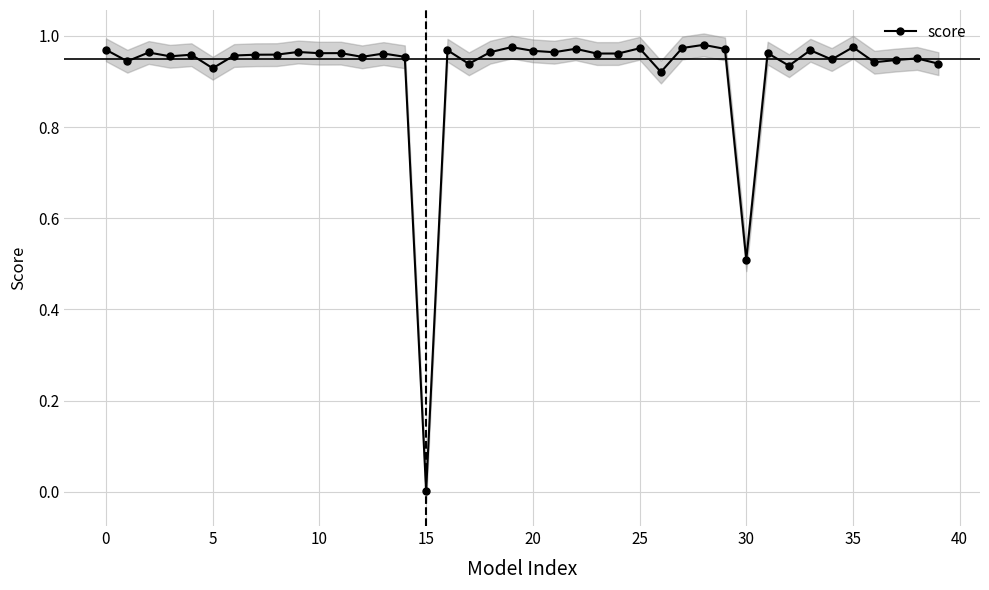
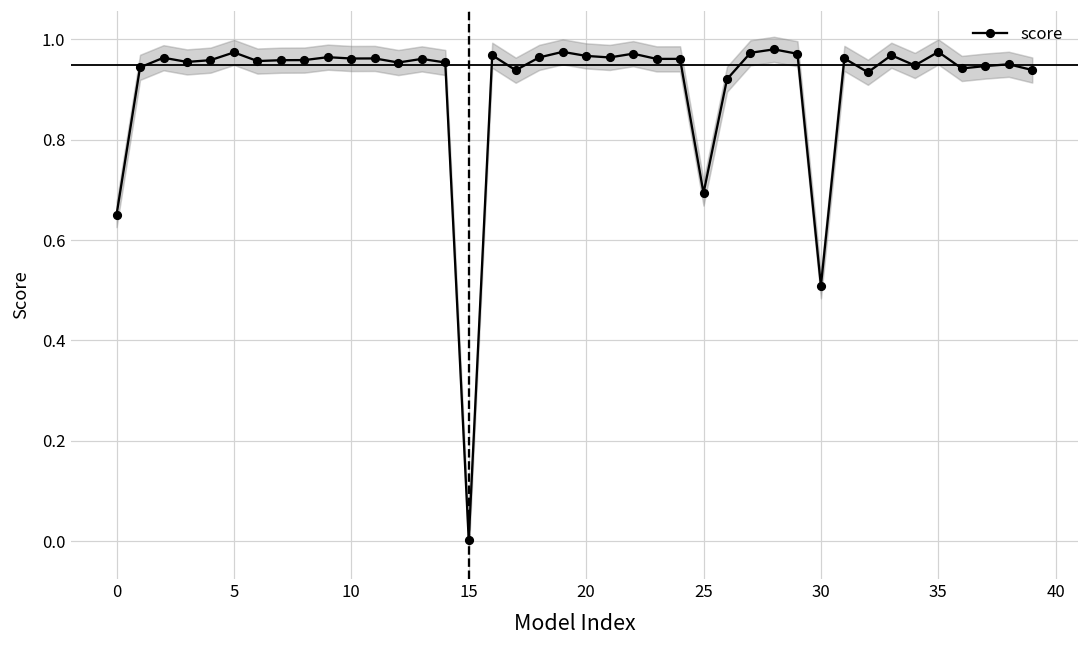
  {
    "score": {
-     "0": 0.97,
-     "5": 0.93,
+     "0": 0.65,
+     "5": 0.97,
      "10": 0.96,
      "15": 0.00,
      "20": 0.97,
-     "25": 0.97,
+     "25": 0.69,
      "30": 0.51,
      "35": 0.98
    }
  }
